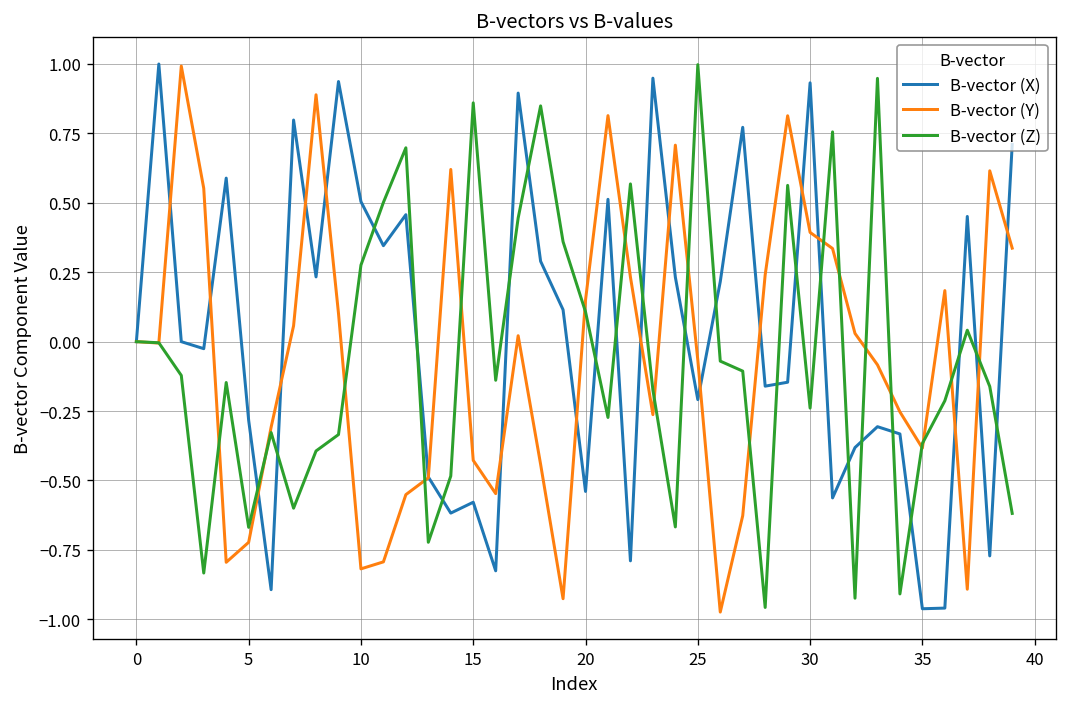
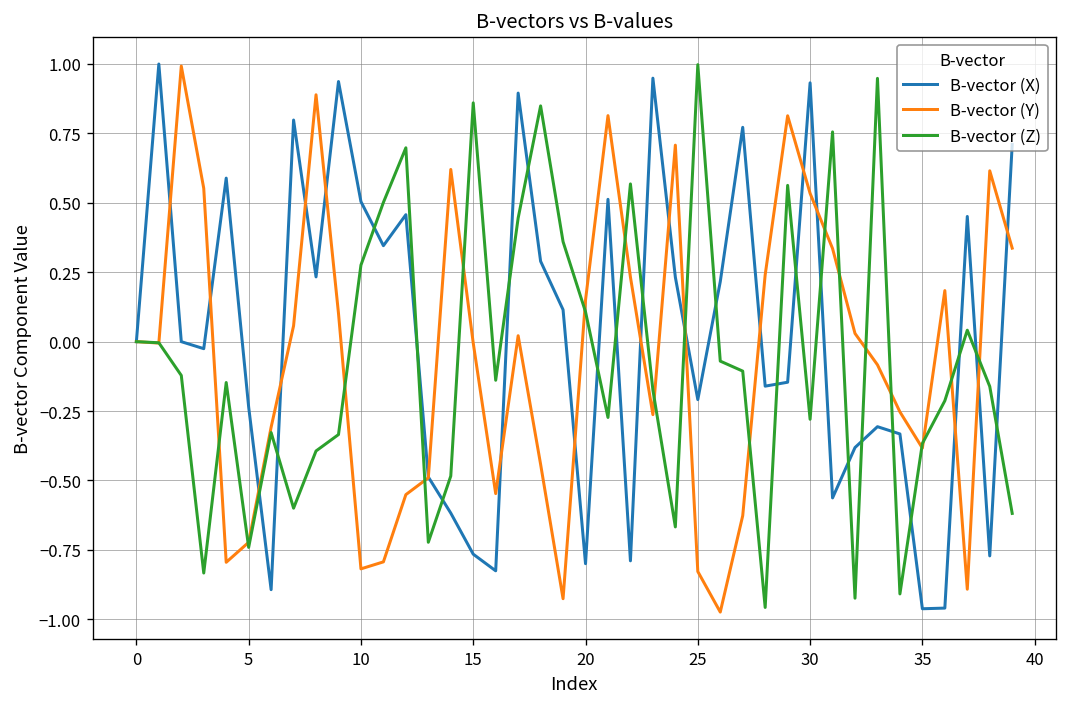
  {
    "B-vector (X)": {
-     "5": -0.28,
+     "5": -0.24,
      "10": 0.50,
-     "15": -0.58,
-     "20": -0.54,
+     "15": -0.77,
+     "20": -0.80,
      "25": -0.21,
      "30": 0.93,
      "35": -0.96
    },
    "B-vector (Y)": {
      "5": -0.72,
      "10": -0.82,
-     "15": -0.43,
+     "15": -0.01,
      "20": 0.15,
-     "25": -0.07,
-     "30": 0.39,
+     "25": -0.83,
+     "30": 0.53,
      "35": -0.38
    },
    "B-vector (Z)": {
-     "5": -0.67,
+     "5": -0.74,
      "10": 0.28,
      "15": 0.86,
      "20": 0.11,
      "25": 1.00,
-     "30": -0.24,
+     "30": -0.28,
      "35": -0.37
    }
  }
